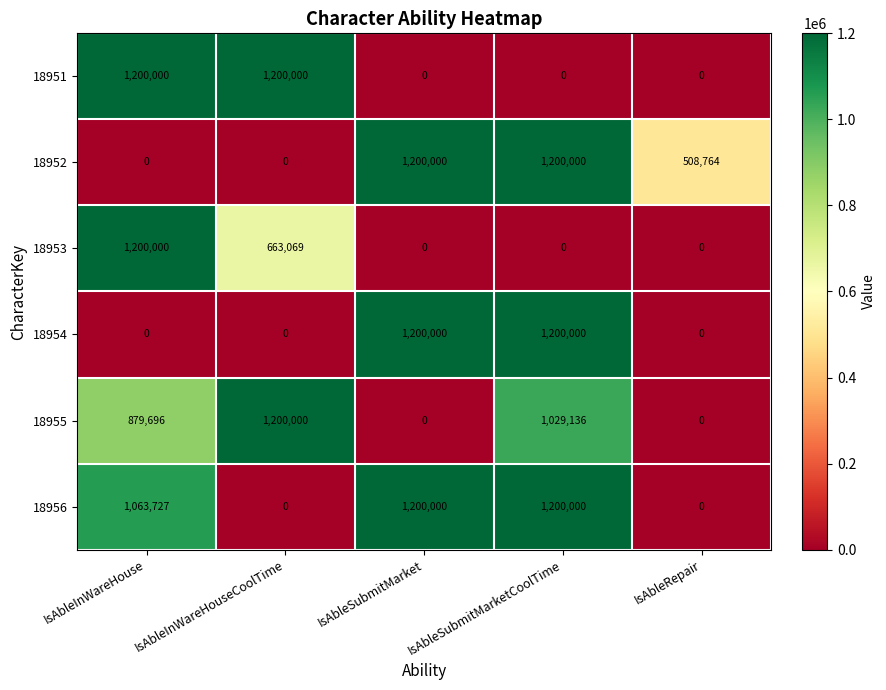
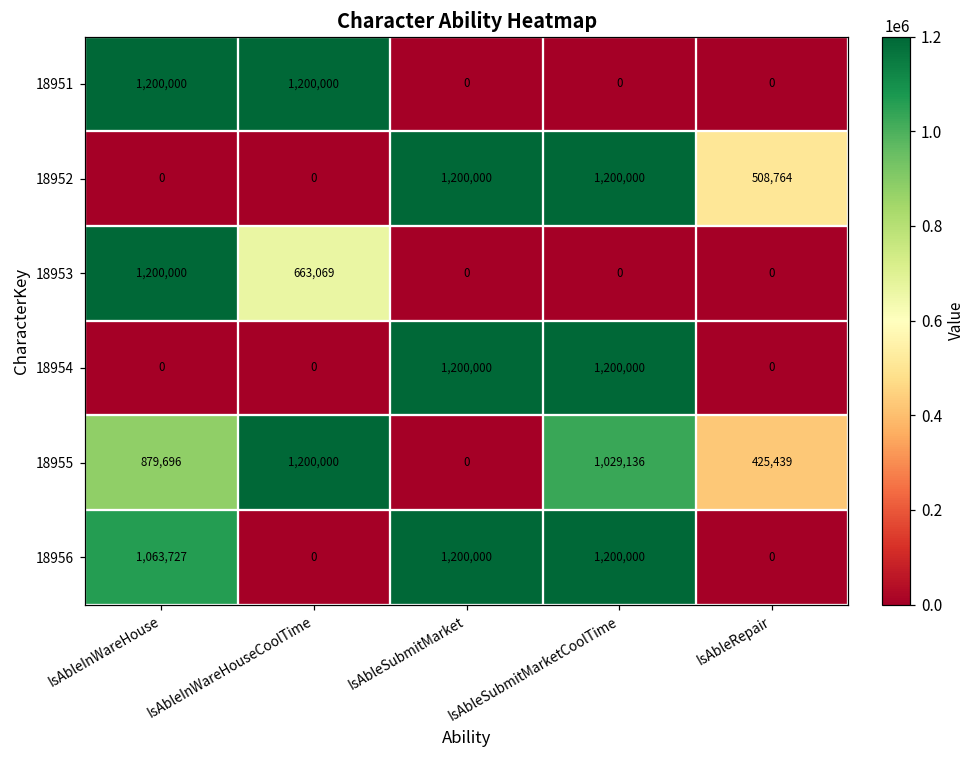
  {
    "18951": {
      "IsAbleInWareHouse": "1,200,000",
      "IsAbleInWareHouseCoolTime": "1,200,000",
      "IsAbleSubmitMarket": "0",
      "IsAbleSubmitMarketCoolTime": "0",
      "IsAbleRepair": "0"
    },
    "18952": {
      "IsAbleInWareHouse": "0",
      "IsAbleInWareHouseCoolTime": "0",
      "IsAbleSubmitMarket": "1,200,000",
      "IsAbleSubmitMarketCoolTime": "1,200,000",
      "IsAbleRepair": "508,764"
    },
    "18953": {
      "IsAbleInWareHouse": "1,200,000",
      "IsAbleInWareHouseCoolTime": "663,069",
      "IsAbleSubmitMarket": "0",
      "IsAbleSubmitMarketCoolTime": "0",
      "IsAbleRepair": "0"
    },
    "18954": {
      "IsAbleInWareHouse": "0",
      "IsAbleInWareHouseCoolTime": "0",
      "IsAbleSubmitMarket": "1,200,000",
      "IsAbleSubmitMarketCoolTime": "1,200,000",
      "IsAbleRepair": "0"
    },
    "18955": {
      "IsAbleInWareHouse": "879,696",
      "IsAbleInWareHouseCoolTime": "1,200,000",
      "IsAbleSubmitMarket": "0",
      "IsAbleSubmitMarketCoolTime": "1,029,136",
-     "IsAbleRepair": "0"
+     "IsAbleRepair": "425,439"
    },
    "18956": {
      "IsAbleInWareHouse": "1,063,727",
      "IsAbleInWareHouseCoolTime": "0",
      "IsAbleSubmitMarket": "1,200,000",
      "IsAbleSubmitMarketCoolTime": "1,200,000",
      "IsAbleRepair": "0"
    }
  }
